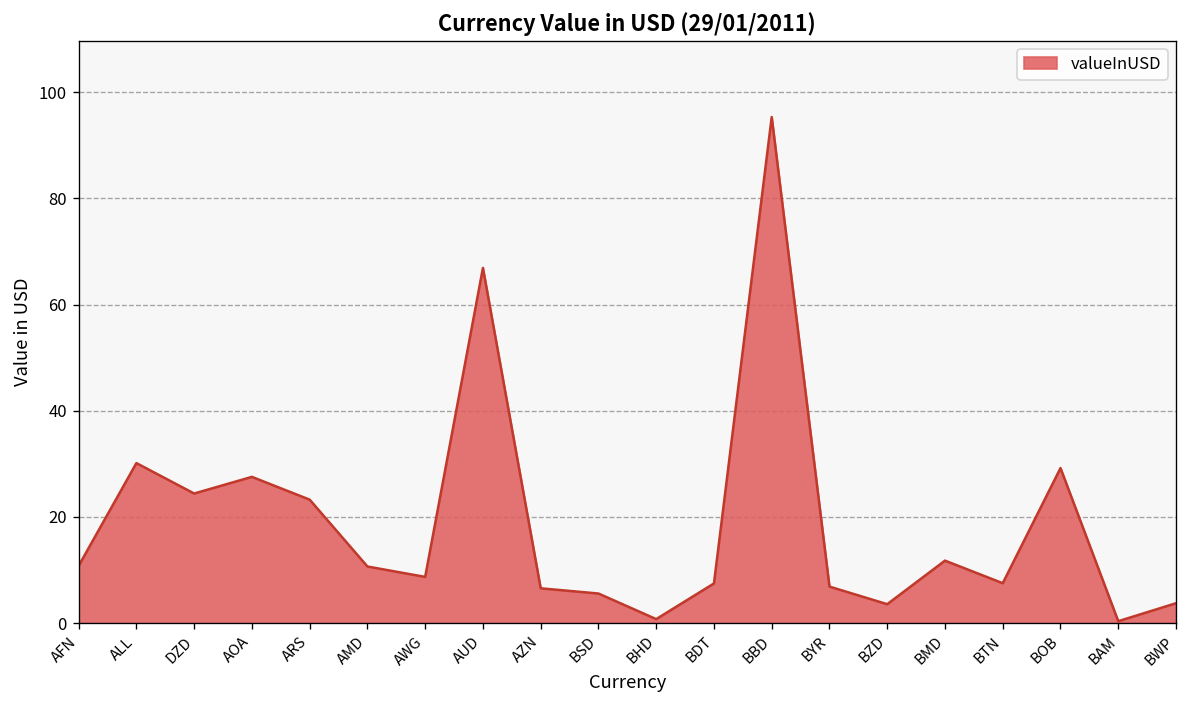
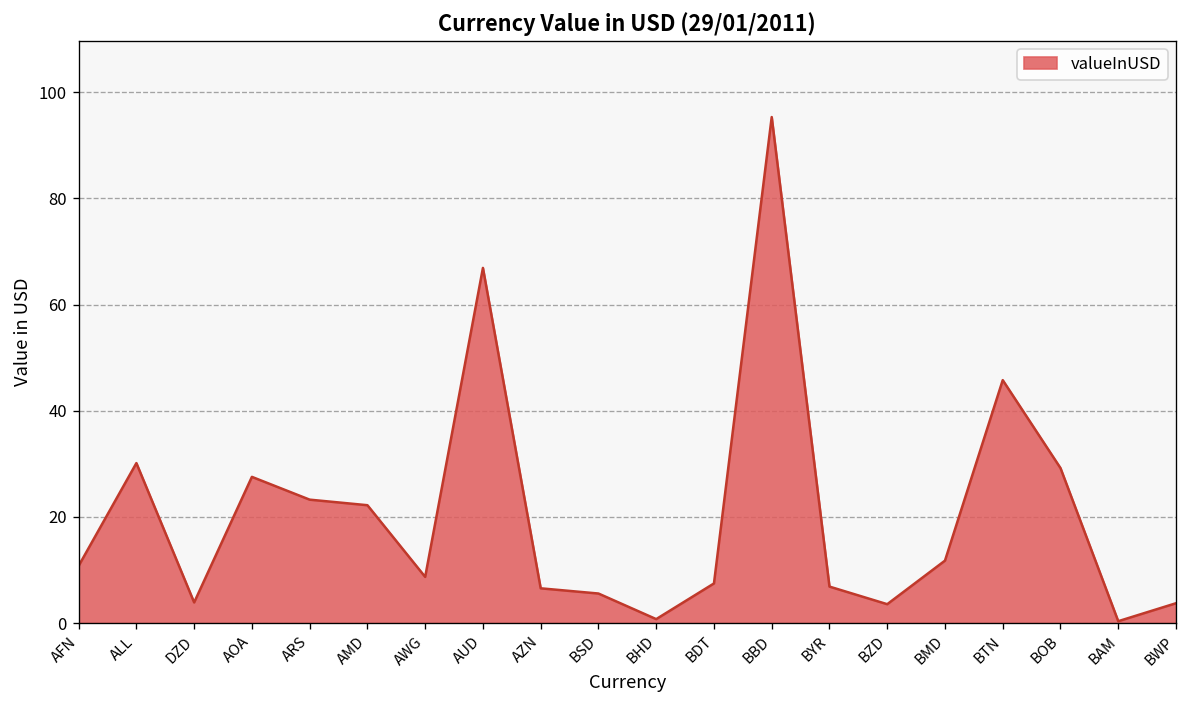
  {
    "AFN": 11,
    "ALL": 30,
-   "DZD": 24,
+   "DZD": 4,
    "AOA": 28,
    "ARS": 23,
-   "AMD": 11,
+   "AMD": 22,
    "AWG": 9,
    "AUD": 67,
    "AZN": 7,
    "BSD": 6,
    "BHD": 1,
    "BDT": 7,
    "BBD": 95,
    "BYR": 7,
    "BZD": 4,
    "BMD": 12,
-   "BTN": 8,
+   "BTN": 46,
    "BOB": 29,
    "BAM": 0,
    "BWP": 4
  }
